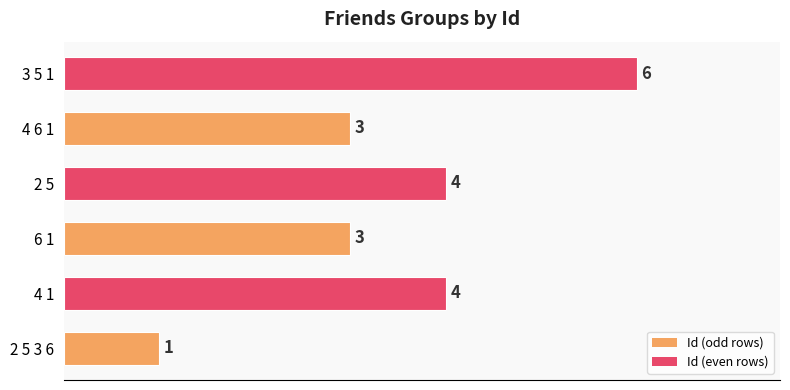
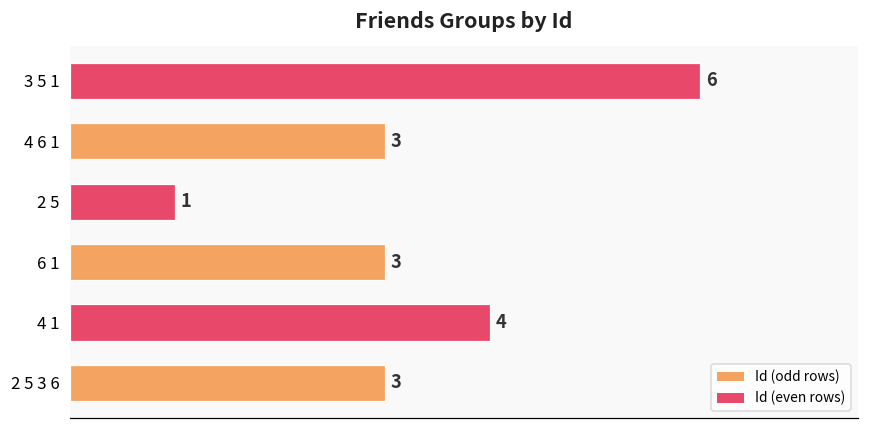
  {
    "3 5 1": 6,
    "4 6 1": 3,
-   "2 5": 4,
+   "2 5": 1,
    "6 1": 3,
    "4 1": 4,
-   "2 5 3 6": 1
+   "2 5 3 6": 3
  }
